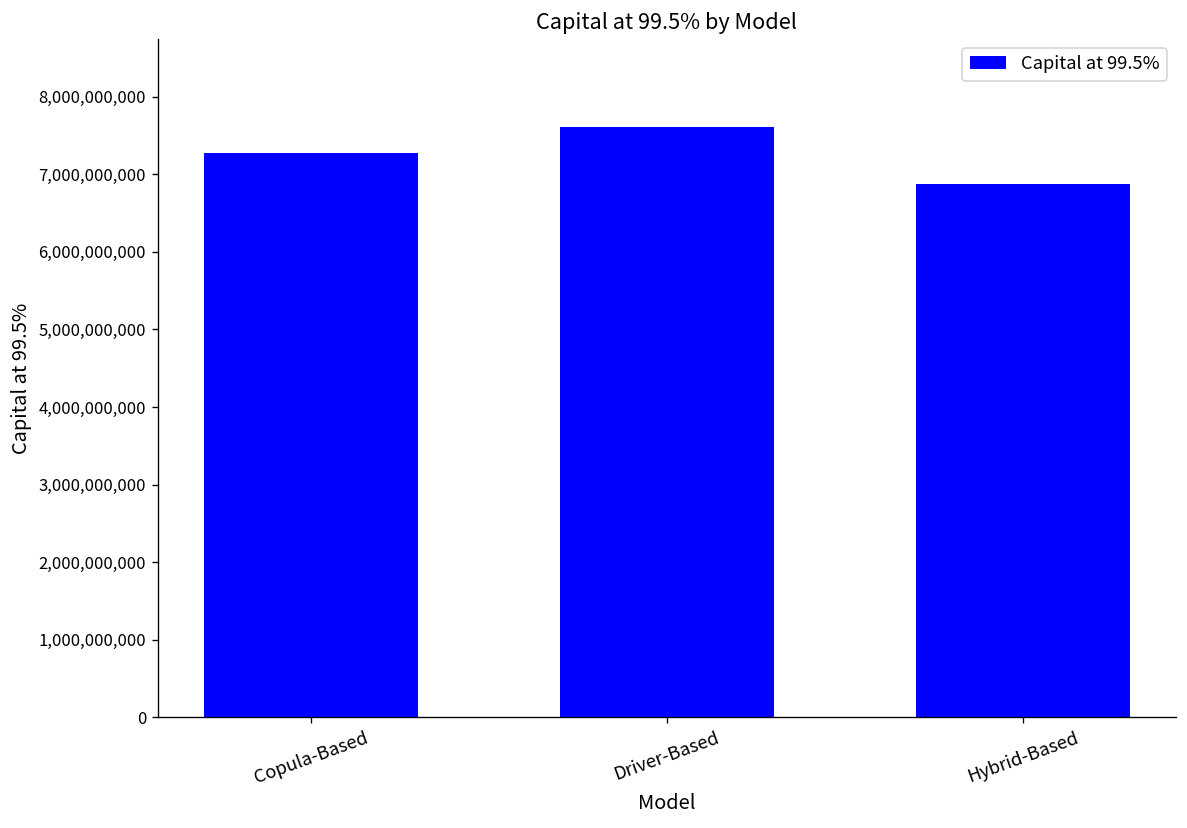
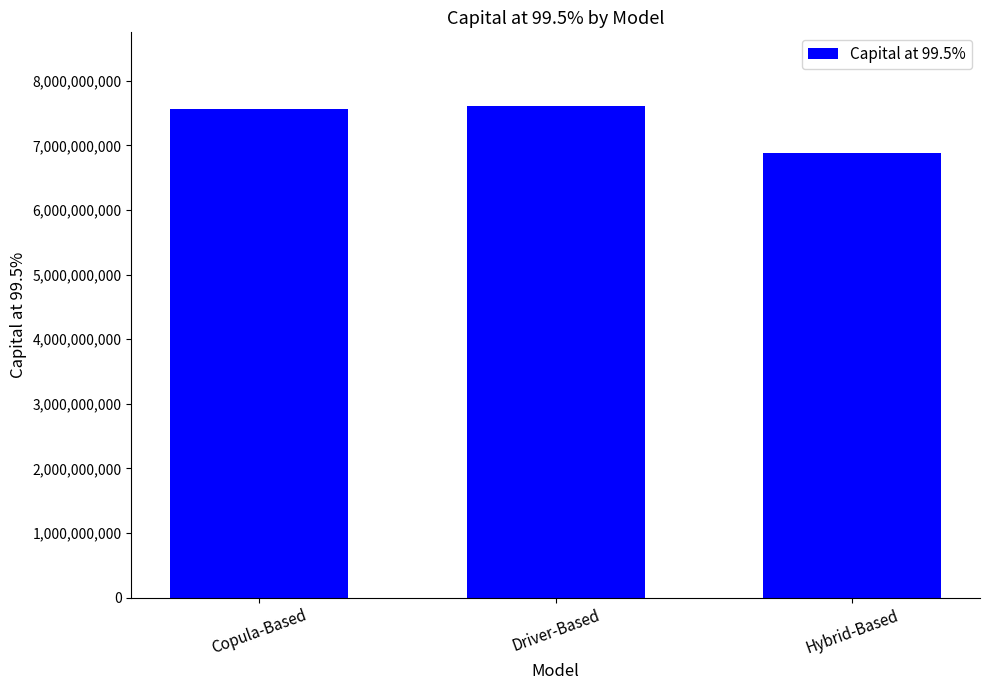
  {
-   "Copula-Based": "7,300,000,000",
+   "Copula-Based": "7,600,000,000",
    "Driver-Based": "7,600,000,000",
    "Hybrid-Based": "6,900,000,000"
  }
